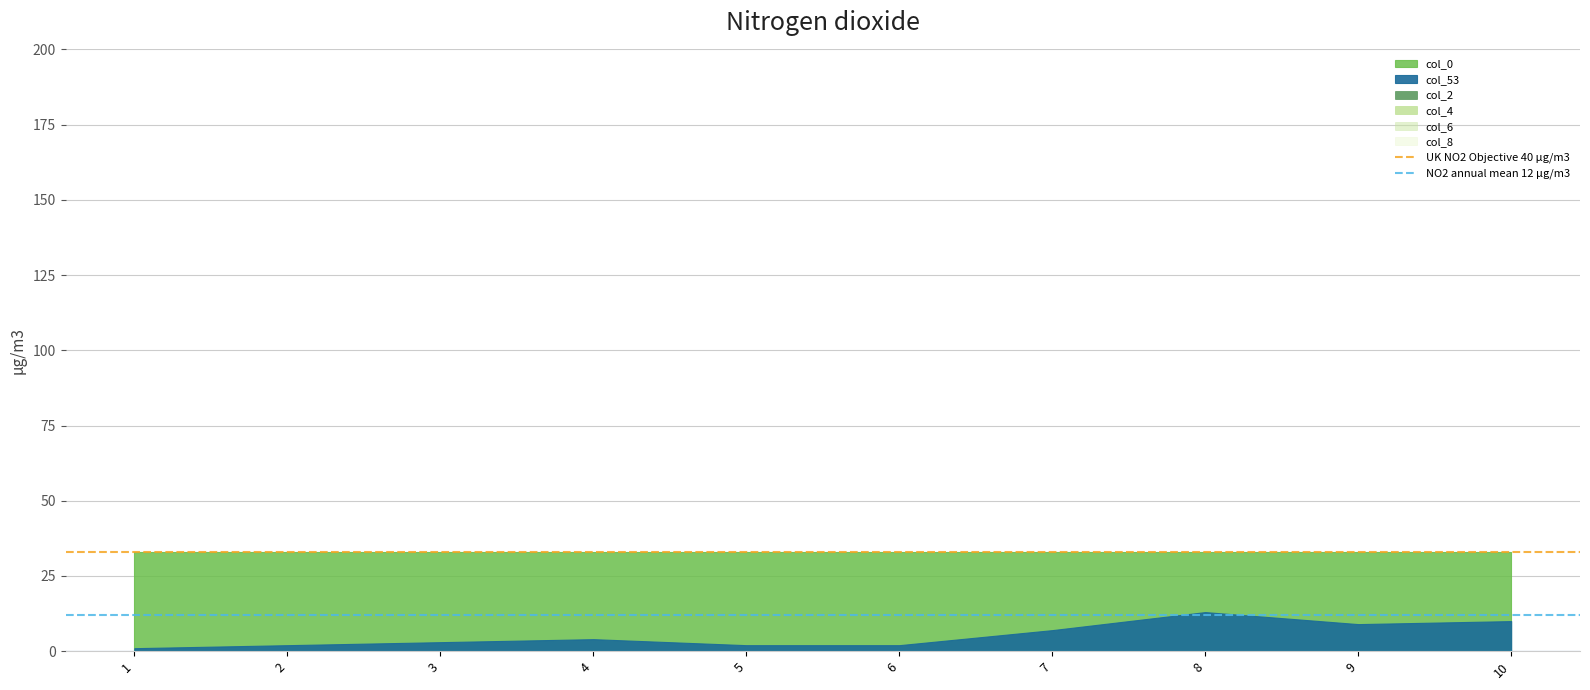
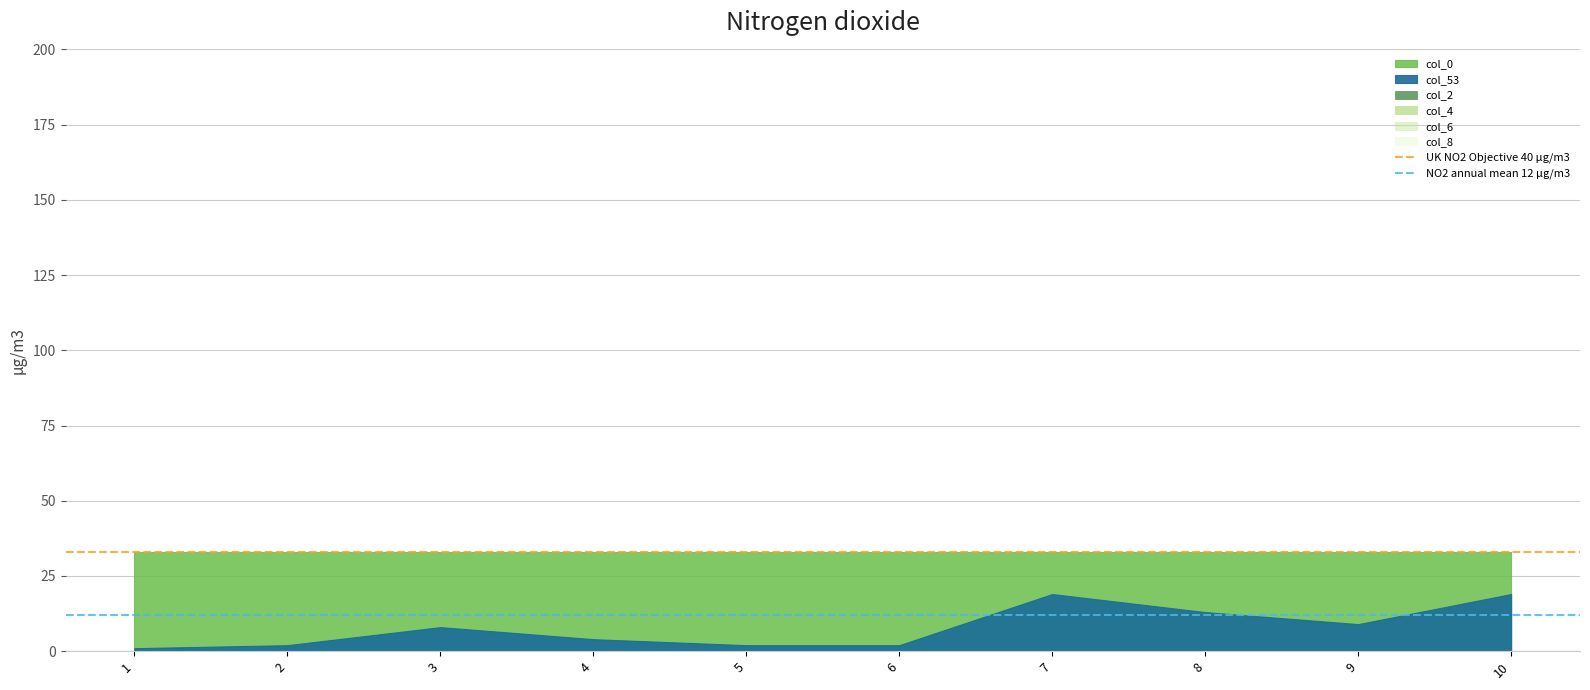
  {
    "col_0": {
      "1": 33,
      "2": 33,
      "3": 33,
      "4": 33,
      "5": 33,
      "6": 33,
      "7": 33,
      "8": 33,
      "9": 33,
      "10": 33
    },
    "col_53": {
      "1": 1,
      "2": 2,
-     "3": 3,
+     "3": 8,
      "4": 4,
      "5": 2,
      "6": 2,
-     "7": 7,
+     "7": 19,
      "8": 13,
      "9": 9,
-     "10": 10
+     "10": 19
    },
    "col_8": {
      "1": 0,
      "2": 0,
      "3": 0,
      "4": 0,
      "5": 0,
      "6": 0,
      "7": 0,
      "8": 0,
      "9": 0,
      "10": 0
    }
  }
